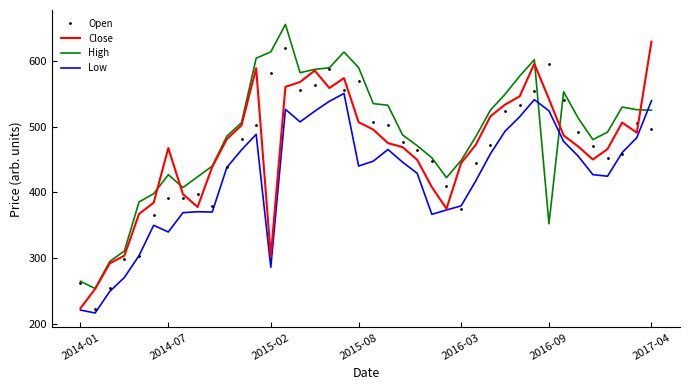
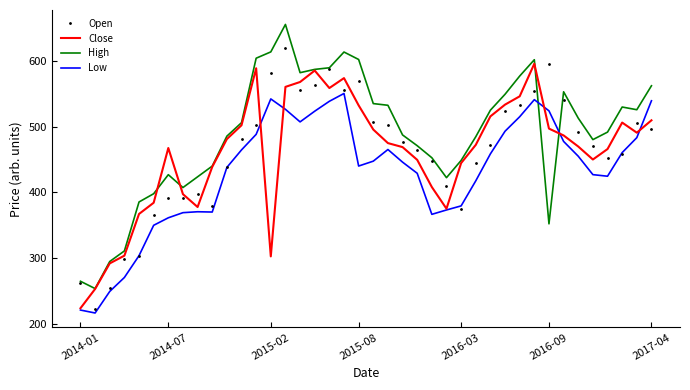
  {
    "Open": {
      "2014-07": 390,
      "2015-02": 580,
      "2015-08": 570,
      "2016-03": 370,
      "2016-09": 600,
      "2017-04": 500
    },
    "Close": {
      "2014-07": 470,
      "2015-02": 300,
-     "2015-08": 510,
+     "2015-08": 530,
      "2016-03": 440,
-     "2016-09": 540,
-     "2017-04": 630
+     "2016-09": 500,
+     "2017-04": 510
    },
    "High": {
      "2014-07": 430,
      "2015-02": 610,
-     "2015-08": 590,
+     "2015-08": 600,
      "2016-03": 450,
      "2016-09": 350,
-     "2017-04": 530
+     "2017-04": 560
    },
    "Low": {
-     "2014-07": 340,
-     "2015-02": 290,
+     "2014-07": 360,
+     "2015-02": 540,
      "2015-08": 440,
      "2016-03": 380,
      "2016-09": 520,
      "2017-04": 540
    }
  }
